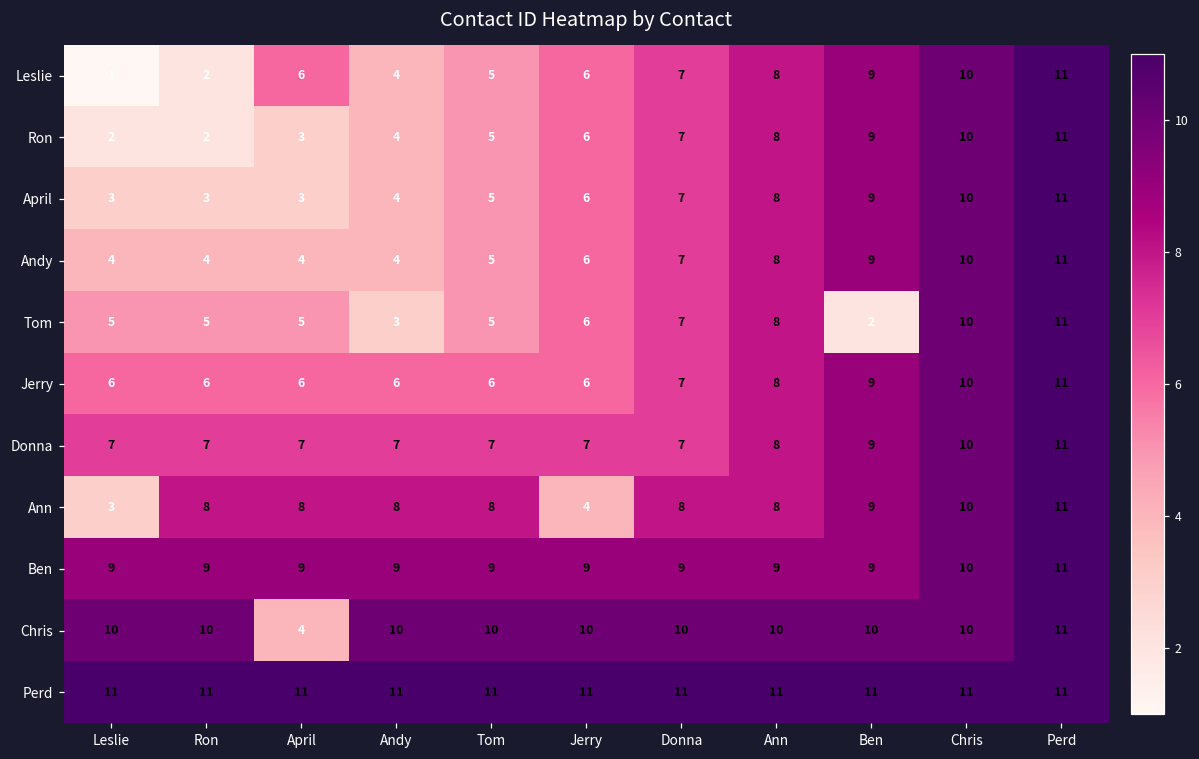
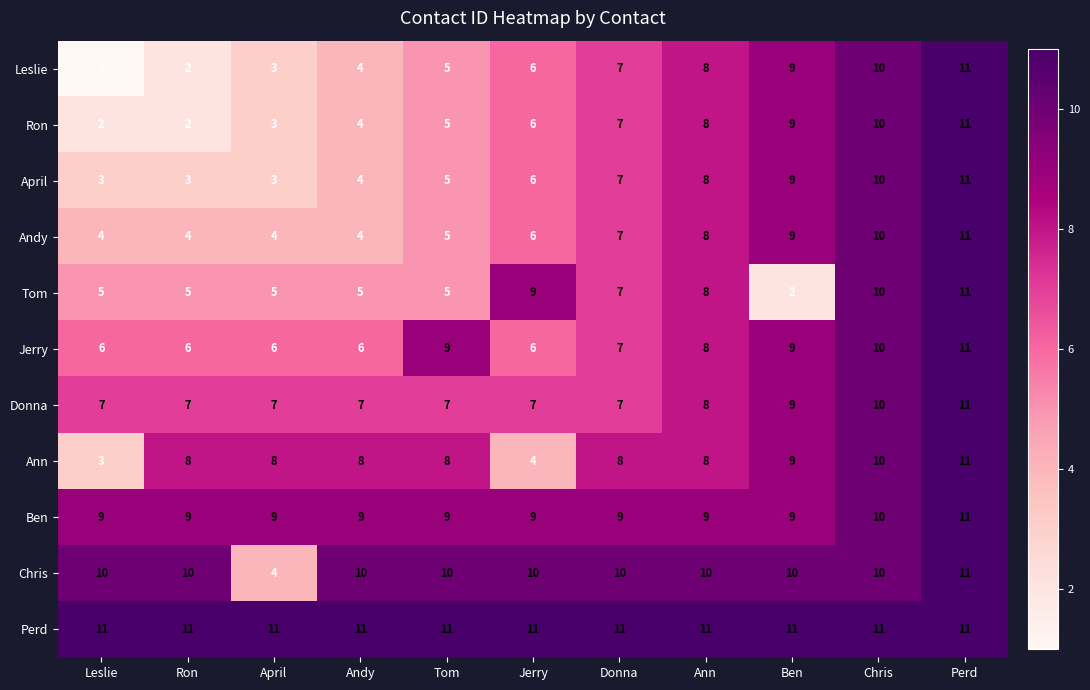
  {
    "Leslie": {
-     "April": 6,
+     "April": 3,
      "Andy": 4,
      "Tom": 5,
      "Jerry": 6,
      "Donna": 7,
      "Ann": 8,
      "Ben": 9,
      "Chris": 10,
      "Perd": 11
    },
    "Ron": {
      "April": 3,
      "Andy": 4,
      "Tom": 5,
      "Jerry": 6,
      "Donna": 7,
      "Ann": 8,
      "Ben": 9,
      "Chris": 10,
      "Perd": 11
    },
    "April": {
      "Leslie": 3,
      "Ron": 3,
      "April": 3,
      "Andy": 4,
      "Tom": 5,
      "Jerry": 6,
      "Donna": 7,
      "Ann": 8,
      "Ben": 9,
      "Chris": 10,
      "Perd": 11
    },
    "Andy": {
      "Leslie": 4,
      "Ron": 4,
      "April": 4,
      "Andy": 4,
      "Tom": 5,
      "Jerry": 6,
      "Donna": 7,
      "Ann": 8,
      "Ben": 9,
      "Chris": 10,
      "Perd": 11
    },
    "Tom": {
      "Leslie": 5,
      "Ron": 5,
      "April": 5,
-     "Andy": 3,
+     "Andy": 5,
      "Tom": 5,
-     "Jerry": 6,
+     "Jerry": 9,
      "Donna": 7,
      "Ann": 8,
      "Chris": 10,
      "Perd": 11
    },
    "Jerry": {
      "Leslie": 6,
      "Ron": 6,
      "April": 6,
      "Andy": 6,
-     "Tom": 6,
+     "Tom": 9,
      "Jerry": 6,
      "Donna": 7,
      "Ann": 8,
      "Ben": 9,
      "Chris": 10,
      "Perd": 11
    },
    "Donna": {
      "Leslie": 7,
      "Ron": 7,
      "April": 7,
      "Andy": 7,
      "Tom": 7,
      "Jerry": 7,
      "Donna": 7,
      "Ann": 8,
      "Ben": 9,
      "Chris": 10,
      "Perd": 11
    },
    "Ann": {
      "Leslie": 3,
      "Ron": 8,
      "April": 8,
      "Andy": 8,
      "Tom": 8,
      "Jerry": 4,
      "Donna": 8,
      "Ann": 8,
      "Ben": 9,
      "Chris": 10,
      "Perd": 11
    },
    "Ben": {
      "Leslie": 9,
      "Ron": 9,
      "April": 9,
      "Andy": 9,
      "Tom": 9,
      "Jerry": 9,
      "Donna": 9,
      "Ann": 9,
      "Ben": 9,
      "Chris": 10,
      "Perd": 11
    },
    "Chris": {
      "Leslie": 10,
      "Ron": 10,
      "April": 4,
      "Andy": 10,
      "Tom": 10,
      "Jerry": 10,
      "Donna": 10,
      "Ann": 10,
      "Ben": 10,
      "Chris": 10,
      "Perd": 11
    },
    "Perd": {
      "Leslie": 11,
      "Ron": 11,
      "April": 11,
      "Andy": 11,
      "Tom": 11,
      "Jerry": 11,
      "Donna": 11,
      "Ann": 11,
      "Ben": 11,
      "Chris": 11,
      "Perd": 11
    }
  }
